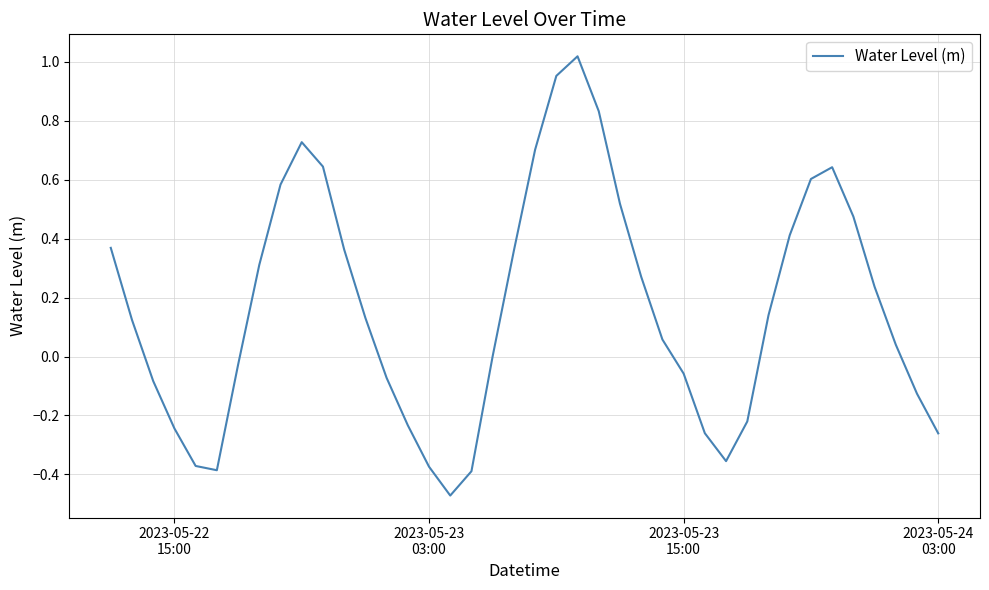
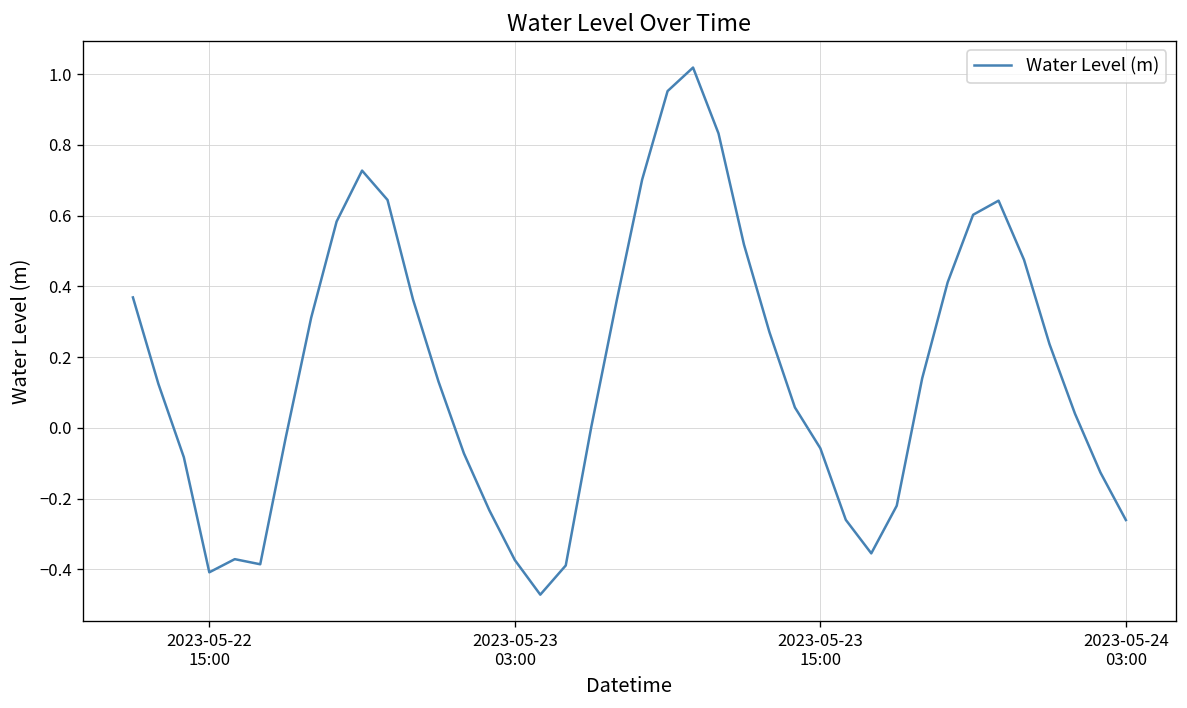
  {
-   "2023-05-22 15:00": -0.24,
+   "2023-05-22 15:00": -0.41,
    "2023-05-23 03:00": -0.37,
    "2023-05-23 15:00": -0.06,
    "2023-05-24 03:00": -0.26
  }
